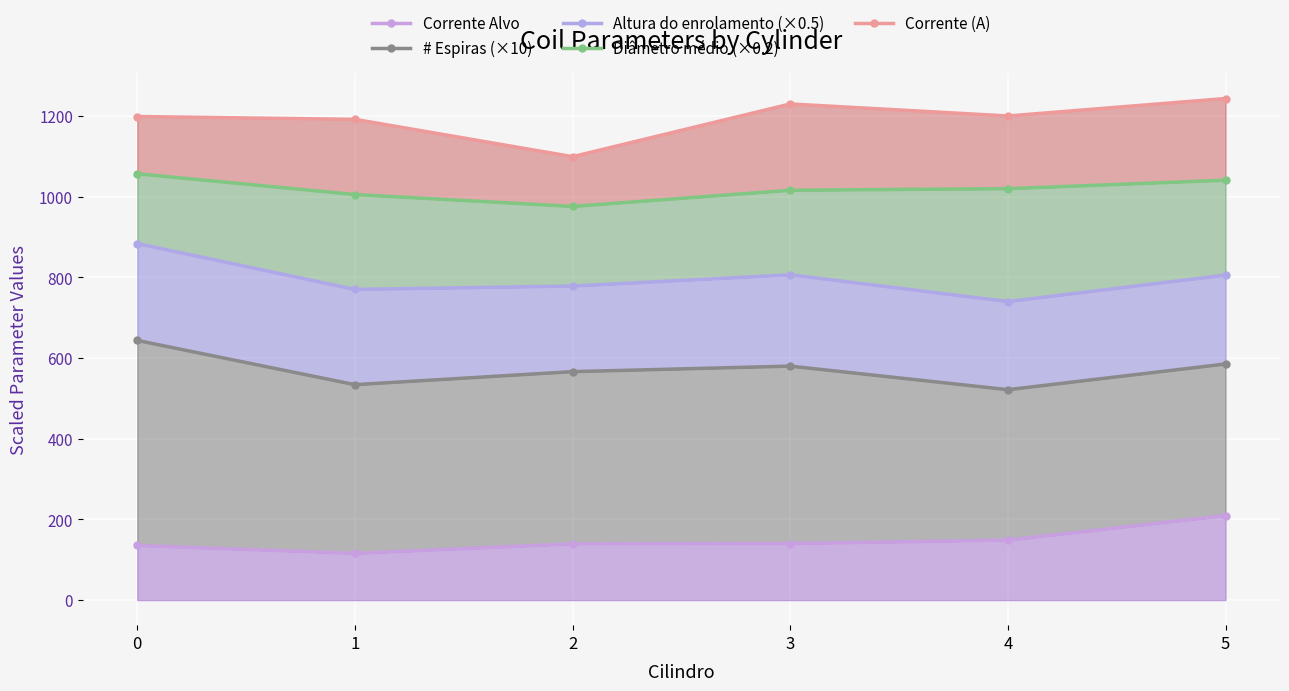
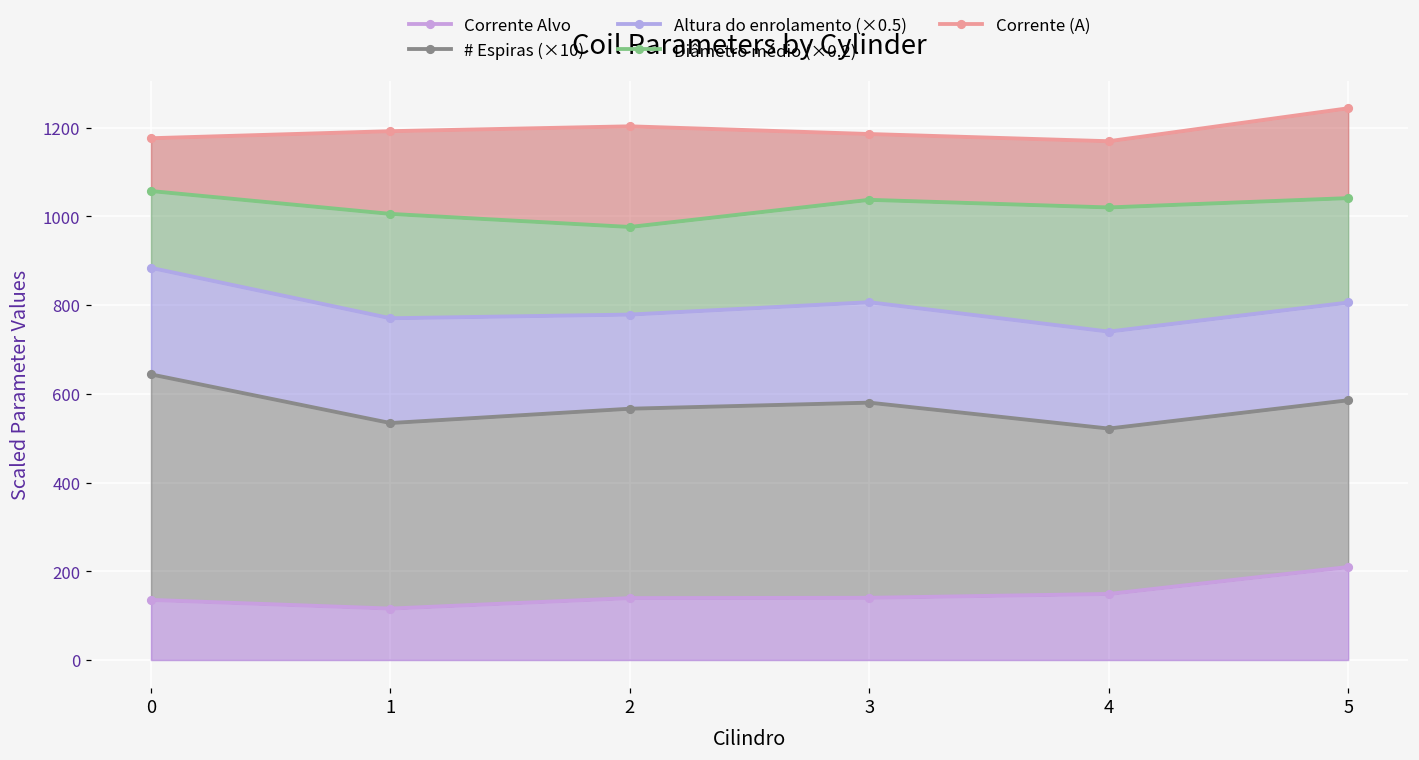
  {
    "# Espiras (×10)": {
      "0": 510,
      "1": 420,
      "2": 430,
      "3": 440,
      "4": 370,
      "5": 380
    },
    "Diâmetro médio (×0.2)": {
      "0": 170,
      "1": 240,
      "2": 200,
-     "3": 210,
+     "3": 230,
      "4": 280,
      "5": 240
    },
    "Corrente (A)": {
-     "0": 140,
+     "0": 120,
      "1": 190,
-     "2": 120,
-     "3": 210,
-     "4": 180,
+     "2": 230,
+     "3": 150,
+     "4": 150,
      "5": 200
    }
  }
